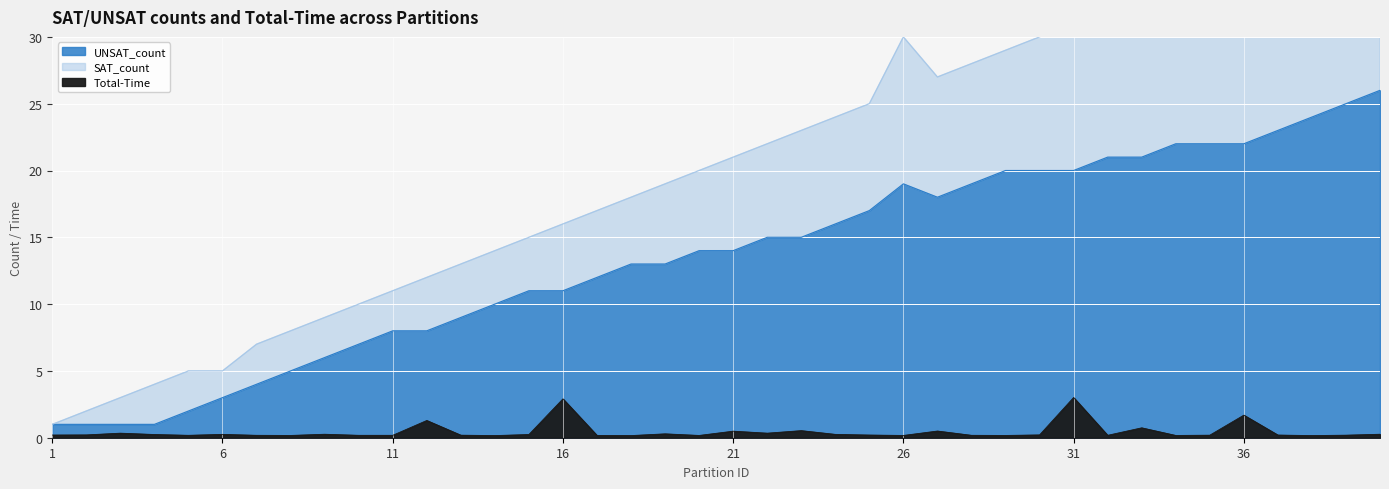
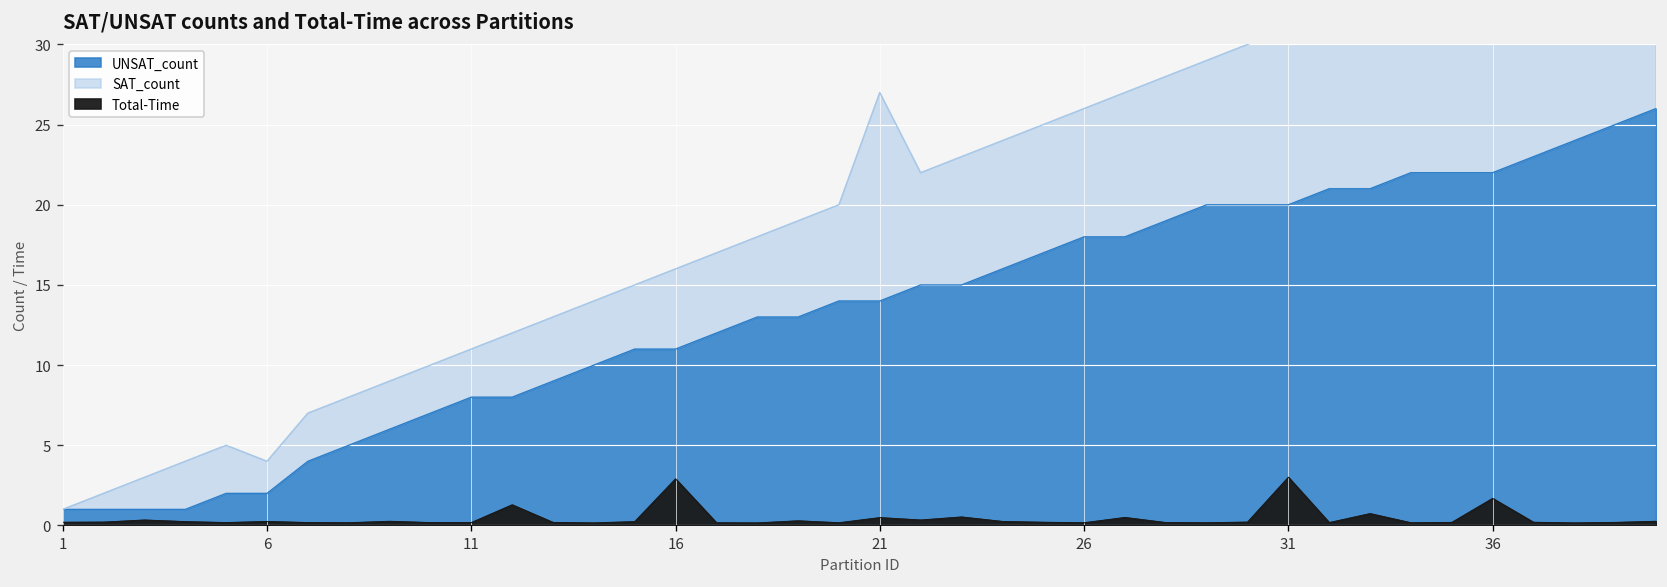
  {
    "UNSAT_count": {
-     "6": 3,
+     "6": 2,
      "11": 8,
      "16": 11,
      "21": 14,
-     "26": 19,
+     "26": 18,
      "31": 20,
      "36": 22
    },
    "SAT_count": {
      "6": 2,
      "11": 3,
      "16": 5,
-     "21": 7,
-     "26": 11
+     "21": 13,
+     "26": 8
    },
    "Total-Time": {
      "1": 0.2,
      "6": 0.3,
      "11": 0,
      "16": 3,
      "21": 0.5,
      "26": 0,
      "31": 3,
      "36": 1.7
    }
  }
